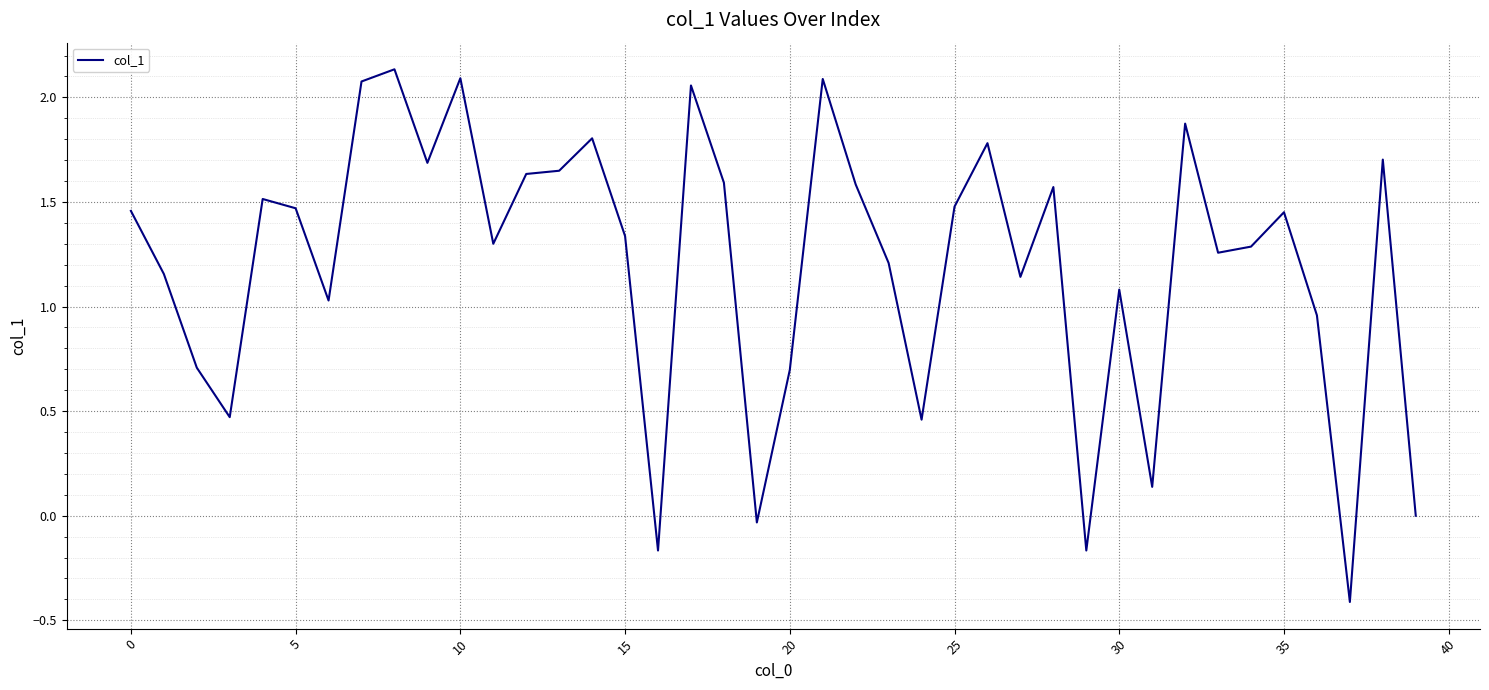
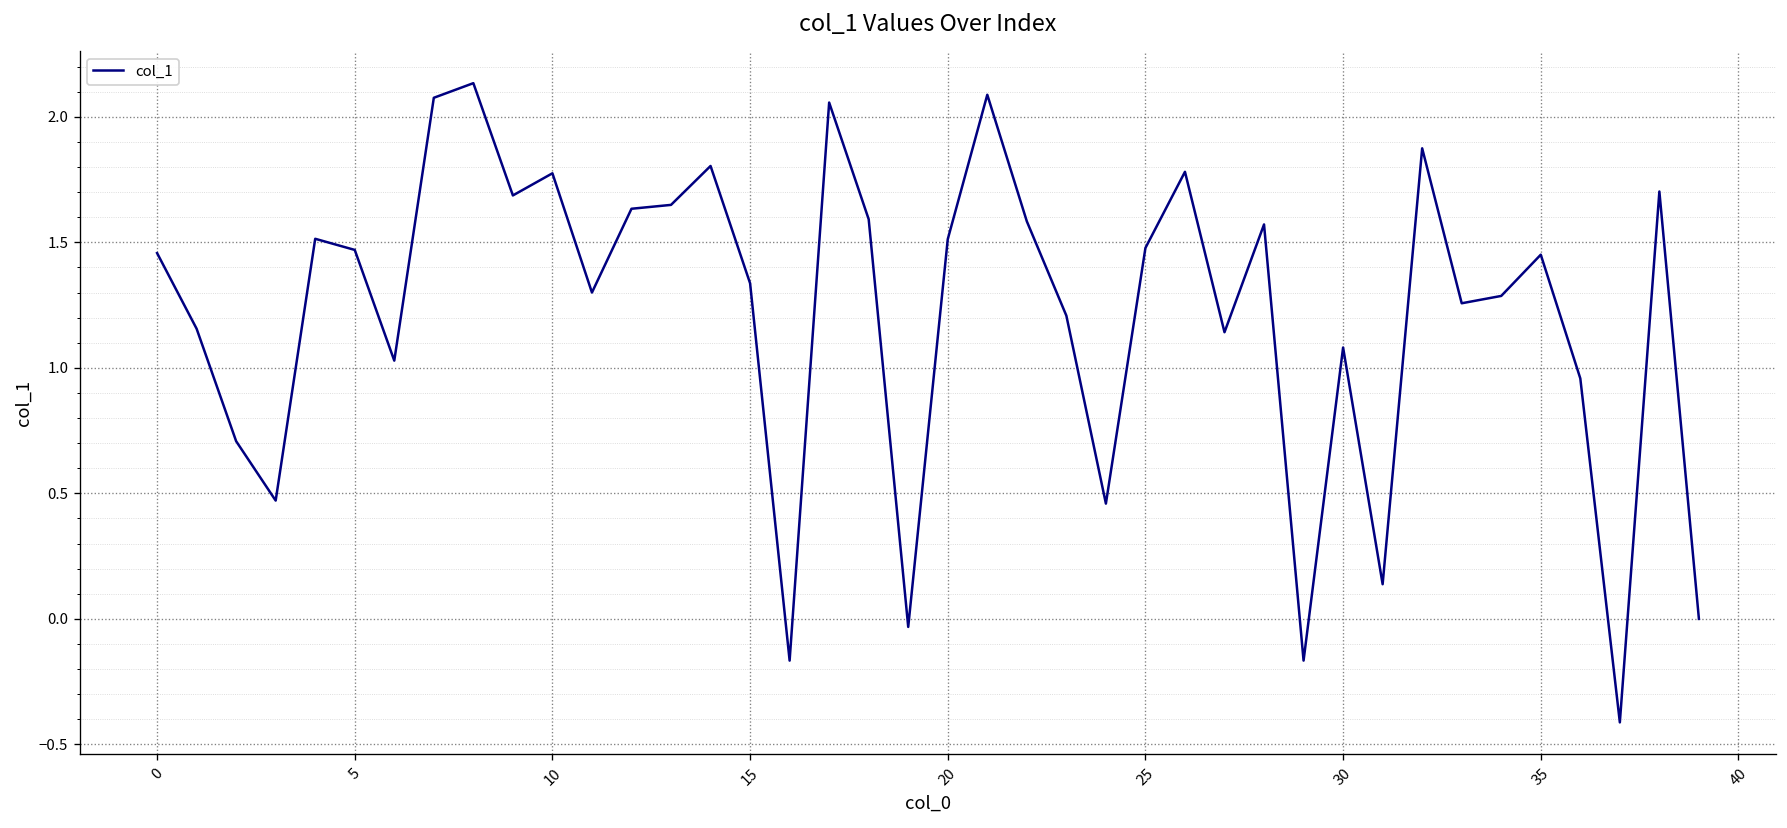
  {
    "0": 1.46,
    "5": 1.47,
-   "10": 2.09,
+   "10": 1.77,
    "15": 1.34,
-   "20": 0.70,
+   "20": 1.51,
    "25": 1.48,
    "30": 1.08,
    "35": 1.45
  }
